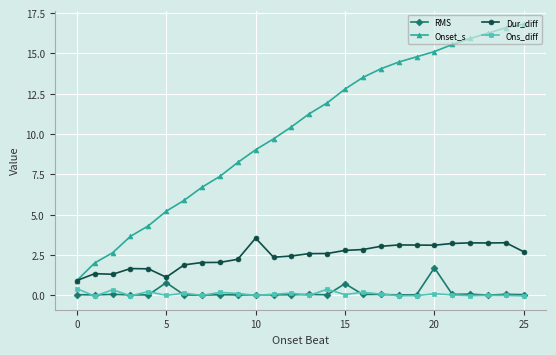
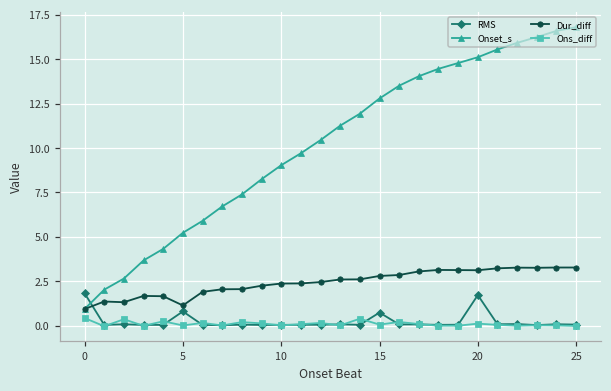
  {
    "RMS": {
-     "0": 0.1,
+     "0": 1.8,
      "5": 0.8,
      "15": 0.7,
      "20": 1.7
    },
    "Dur_diff": {
      "5": 1.1,
-     "10": 3.6,
+     "10": 2.4,
      "15": 2.8,
      "20": 3.1,
-     "25": 2.7
+     "25": 3.3
    }
  }
